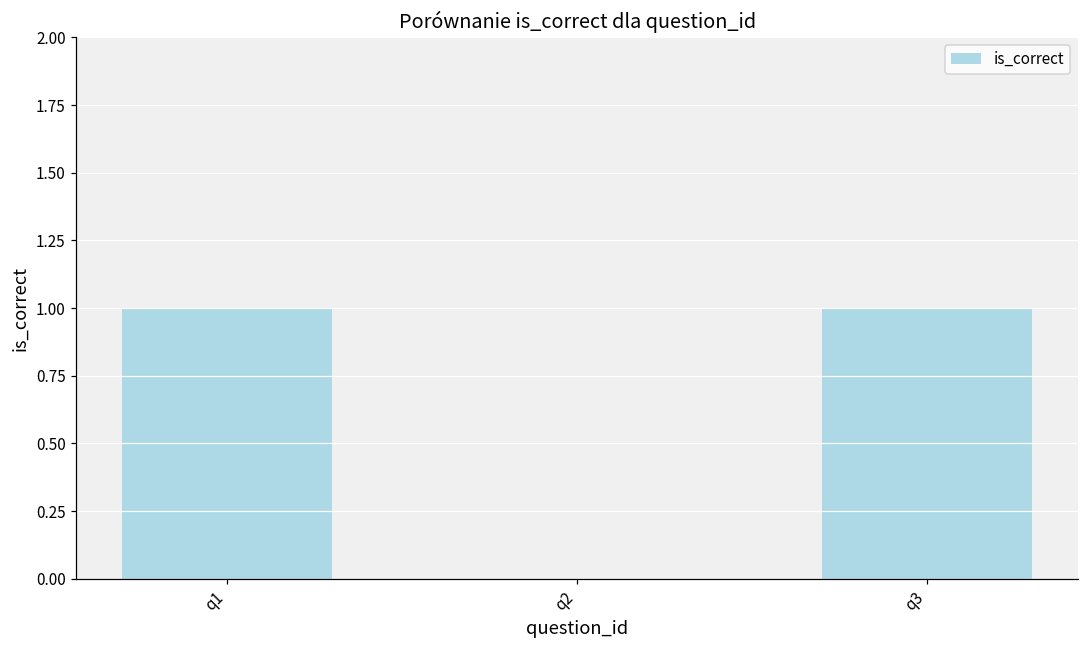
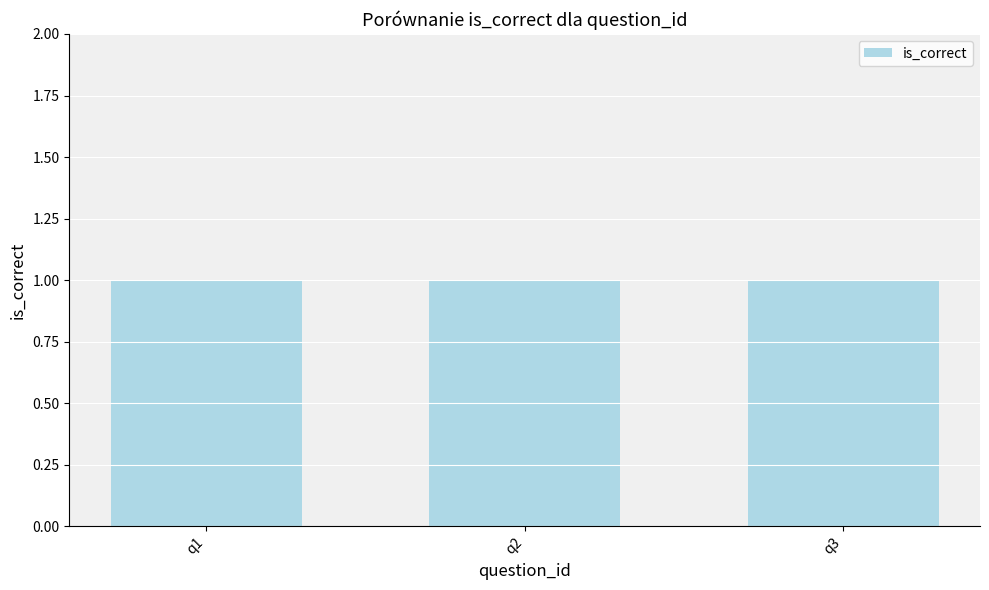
  {
    "q1": 1,
-   "q2": 0,
+   "q2": 1,
    "q3": 1
  }
